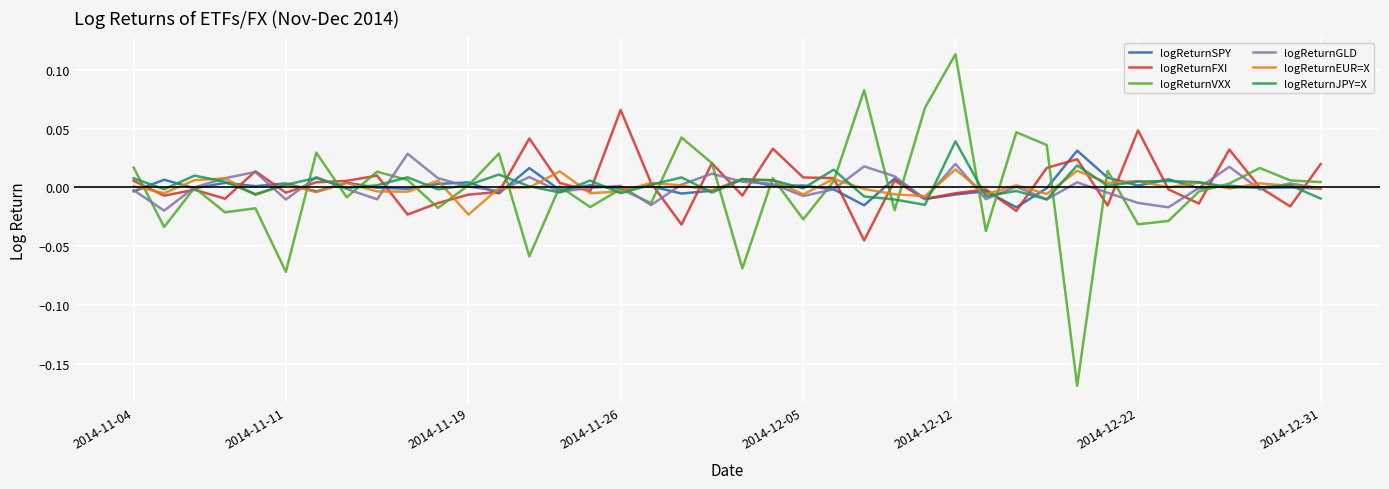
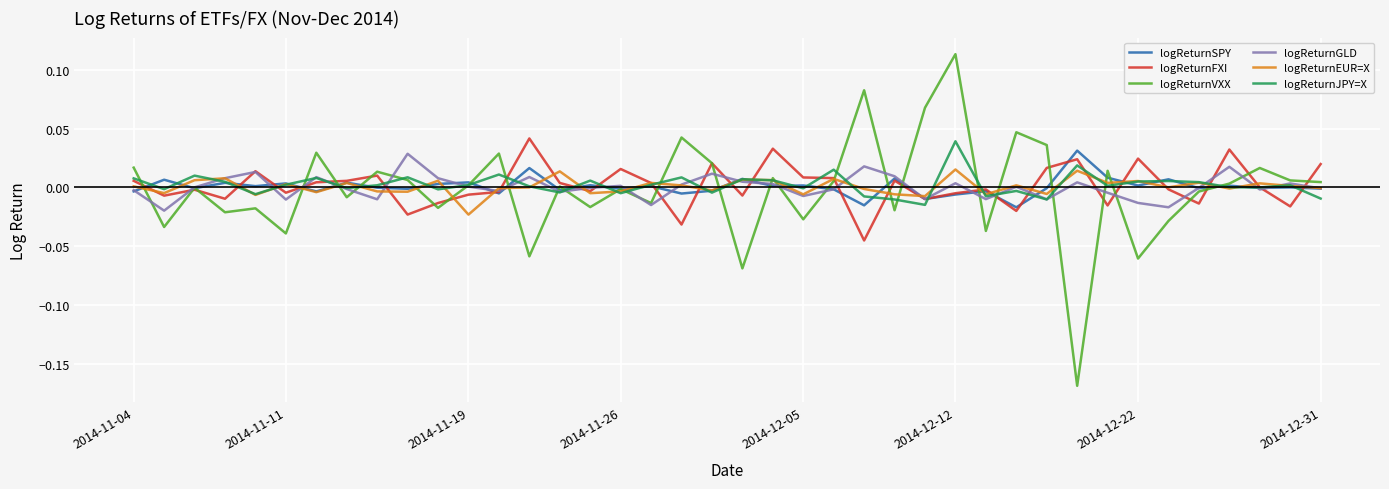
  {
    "logReturnSPY": {
      "2014-11-19": 0.004,
      "2014-12-05": 0.002,
      "2014-12-22": 0.002
    },
    "logReturnFXI": {
      "2014-11-11": -0.005,
      "2014-11-19": -0.006,
-     "2014-11-26": 0.066,
+     "2014-11-26": 0.016,
      "2014-12-05": 0.008,
-     "2014-12-22": 0.048,
+     "2014-12-22": 0.024,
      "2014-12-31": 0.020
    },
    "logReturnVXX": {
      "2014-11-04": 0.017,
-     "2014-11-11": -0.072,
+     "2014-11-11": -0.039,
      "2014-12-05": -0.027,
      "2014-12-12": 0.113,
-     "2014-12-22": -0.031,
+     "2014-12-22": -0.061,
      "2014-12-31": 0.004
    },
    "logReturnGLD": {
      "2014-11-11": -0.010,
      "2014-11-26": 0.001,
-     "2014-12-12": 0.020,
+     "2014-12-12": 0.003,
      "2014-12-22": -0.013
    },
    "logReturnEUR=X": {
      "2014-11-04": 0.001,
      "2014-11-19": -0.023,
      "2014-12-12": 0.015
    },
    "logReturnJPY=X": {
      "2014-12-05": -0.001,
      "2014-12-12": 0.039,
      "2014-12-31": -0.010
    }
  }
